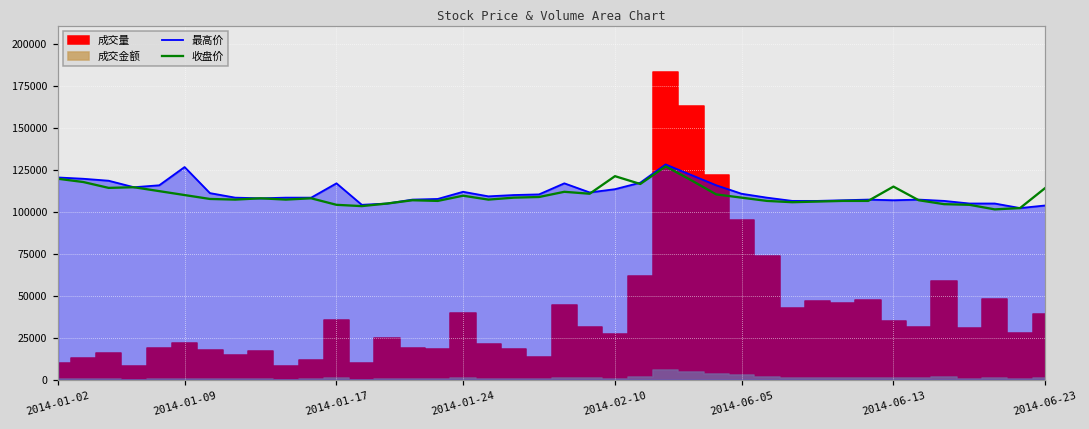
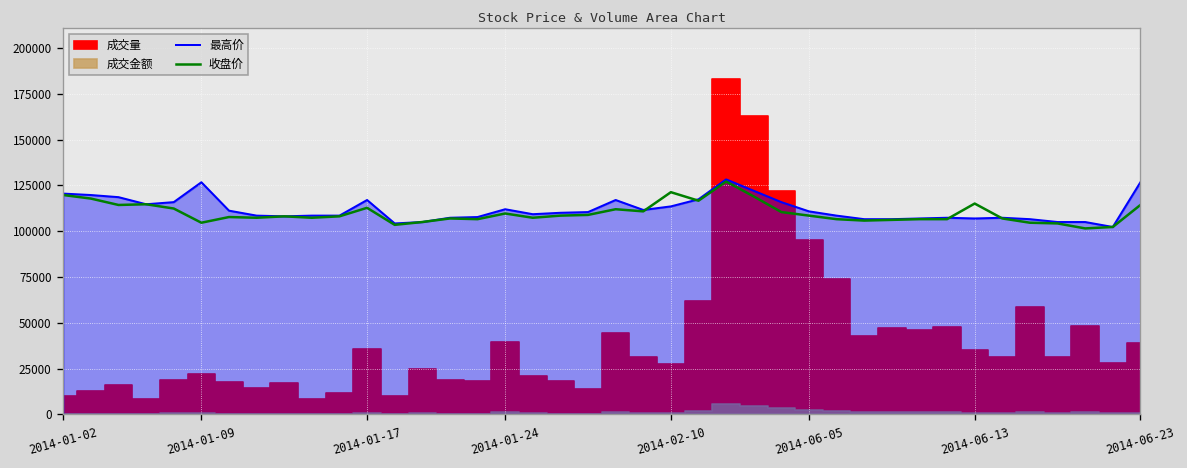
  {
    "最高价": {
      "2014-01-09": 127000,
      "2014-01-17": 117000,
      "2014-01-24": 112000,
      "2014-02-10": 114000,
      "2014-06-05": 111000,
      "2014-06-13": 107000,
-     "2014-06-23": 104000
+     "2014-06-23": 127000
    },
    "收盘价": {
-     "2014-01-09": 110000,
-     "2014-01-17": 104000,
+     "2014-01-09": 105000,
+     "2014-01-17": 113000,
      "2014-01-24": 110000,
      "2014-02-10": 121000,
      "2014-06-05": 109000,
      "2014-06-13": 115000,
      "2014-06-23": 114000
    }
  }
